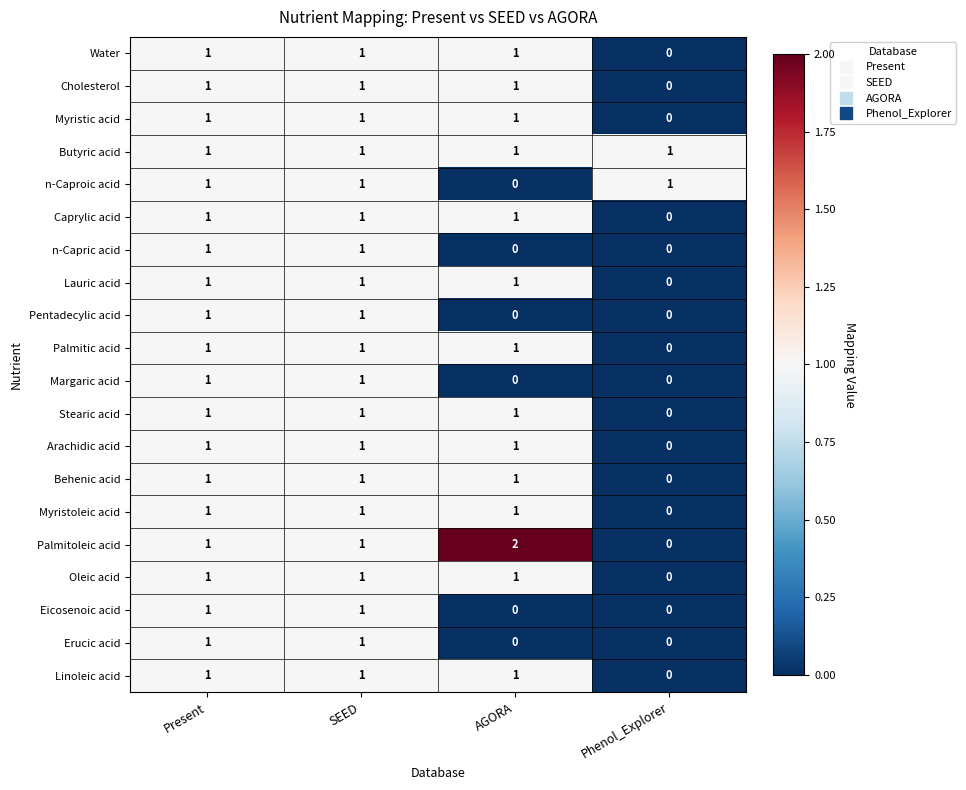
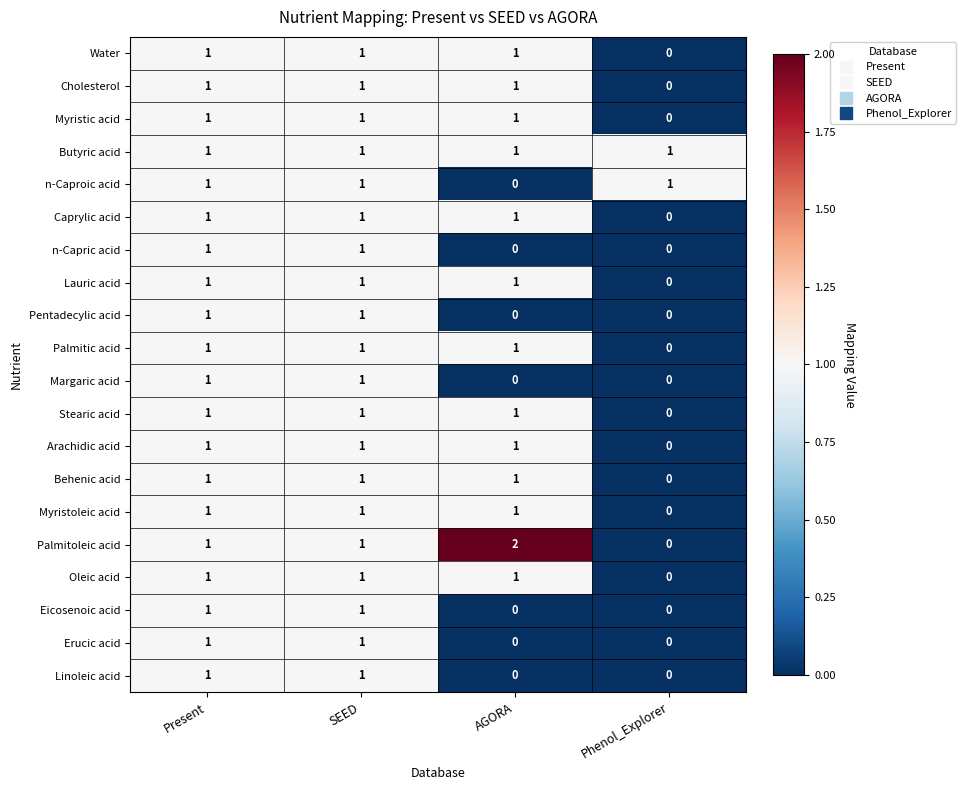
  {
    "Water": {
      "Present": 1,
      "SEED": 1,
      "AGORA": 1,
      "Phenol_Explorer": 0
    },
    "Cholesterol": {
      "Present": 1,
      "SEED": 1,
      "AGORA": 1,
      "Phenol_Explorer": 0
    },
    "Myristic acid": {
      "Present": 1,
      "SEED": 1,
      "AGORA": 1,
      "Phenol_Explorer": 0
    },
    "Butyric acid": {
      "Present": 1,
      "SEED": 1,
      "AGORA": 1,
      "Phenol_Explorer": 1
    },
    "n-Caproic acid": {
      "Present": 1,
      "SEED": 1,
      "AGORA": 0,
      "Phenol_Explorer": 1
    },
    "Caprylic acid": {
      "Present": 1,
      "SEED": 1,
      "AGORA": 1,
      "Phenol_Explorer": 0
    },
    "n-Capric acid": {
      "Present": 1,
      "SEED": 1,
      "AGORA": 0,
      "Phenol_Explorer": 0
    },
    "Lauric acid": {
      "Present": 1,
      "SEED": 1,
      "AGORA": 1,
      "Phenol_Explorer": 0
    },
    "Pentadecylic acid": {
      "Present": 1,
      "SEED": 1,
      "AGORA": 0,
      "Phenol_Explorer": 0
    },
    "Palmitic acid": {
      "Present": 1,
      "SEED": 1,
      "AGORA": 1,
      "Phenol_Explorer": 0
    },
    "Margaric acid": {
      "Present": 1,
      "SEED": 1,
      "AGORA": 0,
      "Phenol_Explorer": 0
    },
    "Stearic acid": {
      "Present": 1,
      "SEED": 1,
      "AGORA": 1,
      "Phenol_Explorer": 0
    },
    "Arachidic acid": {
      "Present": 1,
      "SEED": 1,
      "AGORA": 1,
      "Phenol_Explorer": 0
    },
    "Behenic acid": {
      "Present": 1,
      "SEED": 1,
      "AGORA": 1,
      "Phenol_Explorer": 0
    },
    "Myristoleic acid": {
      "Present": 1,
      "SEED": 1,
      "AGORA": 1,
      "Phenol_Explorer": 0
    },
    "Palmitoleic acid": {
      "Present": 1,
      "SEED": 1,
      "AGORA": 2,
      "Phenol_Explorer": 0
    },
    "Oleic acid": {
      "Present": 1,
      "SEED": 1,
      "AGORA": 1,
      "Phenol_Explorer": 0
    },
    "Eicosenoic acid": {
      "Present": 1,
      "SEED": 1,
      "AGORA": 0,
      "Phenol_Explorer": 0
    },
    "Erucic acid": {
      "Present": 1,
      "SEED": 1,
      "AGORA": 0,
      "Phenol_Explorer": 0
    },
    "Linoleic acid": {
      "Present": 1,
      "SEED": 1,
-     "AGORA": 1,
+     "AGORA": 0,
      "Phenol_Explorer": 0
    }
  }
